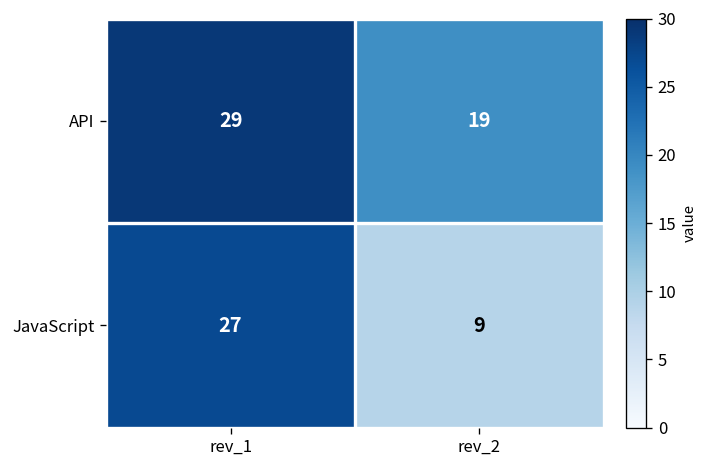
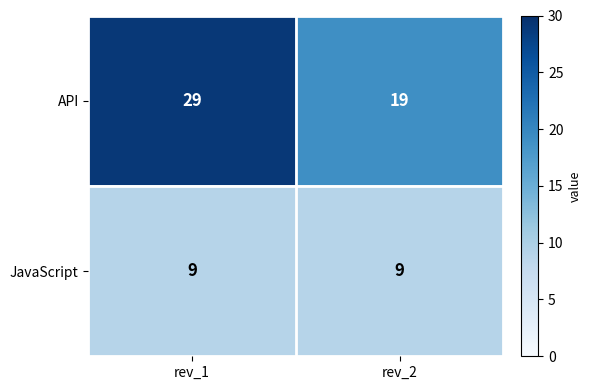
  {
    "API": {
      "rev_1": 29,
      "rev_2": 19
    },
    "JavaScript": {
-     "rev_1": 27,
+     "rev_1": 9,
      "rev_2": 9
    }
  }
